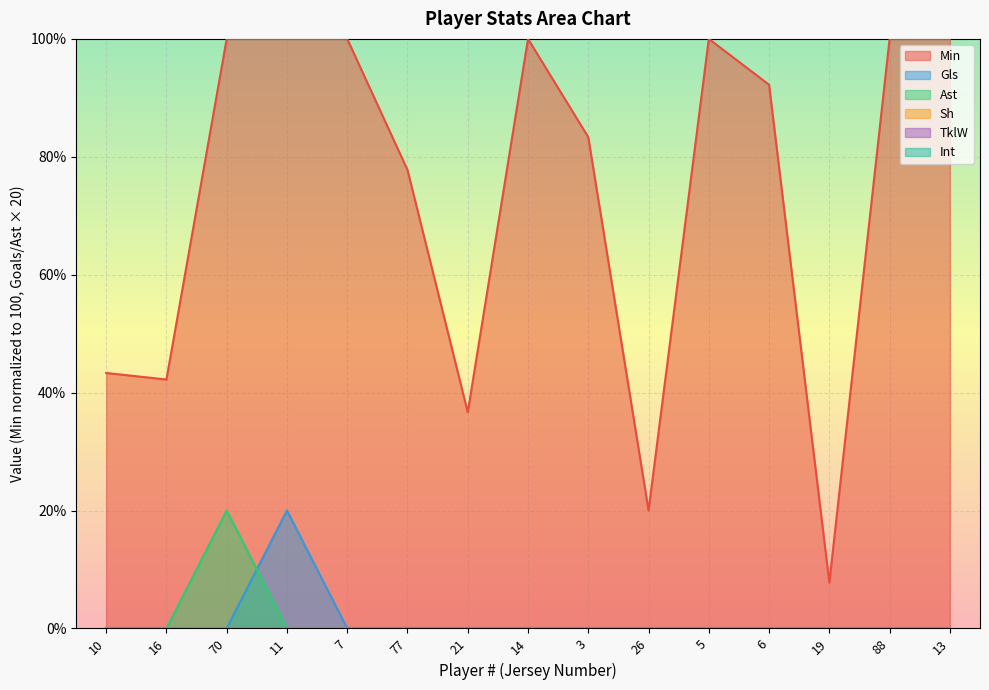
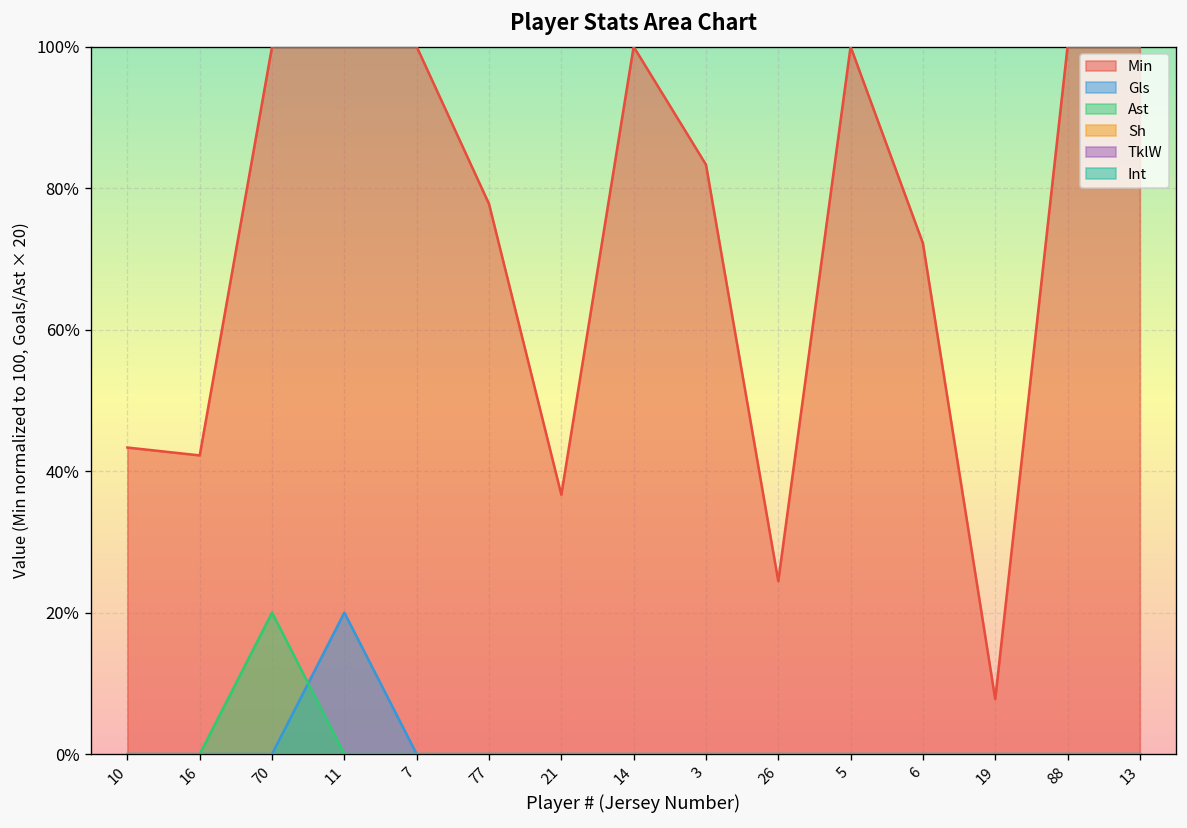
  {
    "Min": {
      "10": "43%",
      "16": "42%",
      "70": "100%",
      "11": "100%",
      "7": "100%",
      "77": "78%",
      "21": "37%",
      "14": "100%",
      "3": "83%",
-     "26": "20%",
+     "26": "24%",
      "5": "100%",
-     "6": "92%",
+     "6": "72%",
      "19": "8%",
      "88": "100%",
      "13": "100%"
    }
  }
